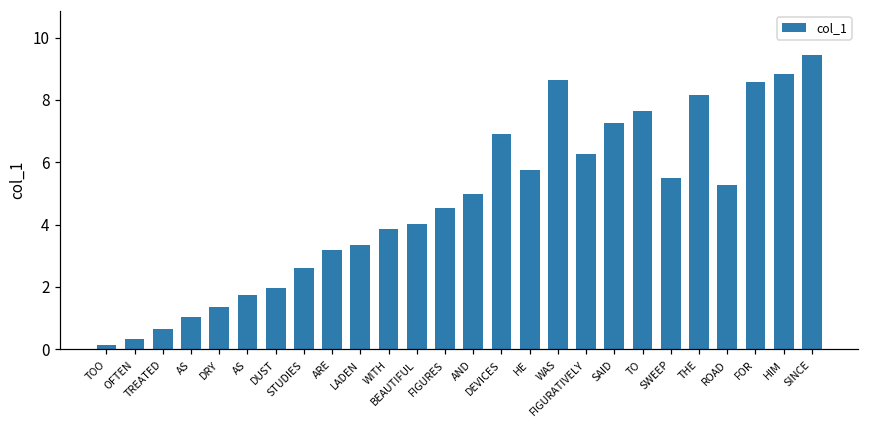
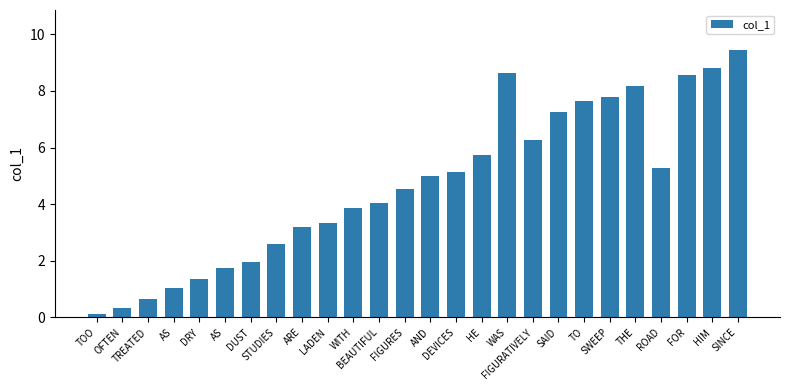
  {
    "TOO": 0.1,
    "OFTEN": 0.3,
    "TREATED": 0.6,
    "DRY": 1.4,
    "DUST": 2.0,
    "STUDIES": 2.6,
    "ARE": 3.2,
    "LADEN": 3.4,
    "WITH": 3.9,
    "BEAUTIFUL": 4.0,
    "FIGURES": 4.5,
    "AND": 5.0,
-   "DEVICES": 6.9,
+   "DEVICES": 5.1,
    "HE": 5.7,
    "WAS": 8.6,
    "FIGURATIVELY": 6.3,
    "SAID": 7.3,
    "TO": 7.6,
-   "SWEEP": 5.5,
+   "SWEEP": 7.8,
    "THE": 8.2,
    "ROAD": 5.3,
    "FOR": 8.6,
    "HIM": 8.8,
    "SINCE": 9.4
  }
